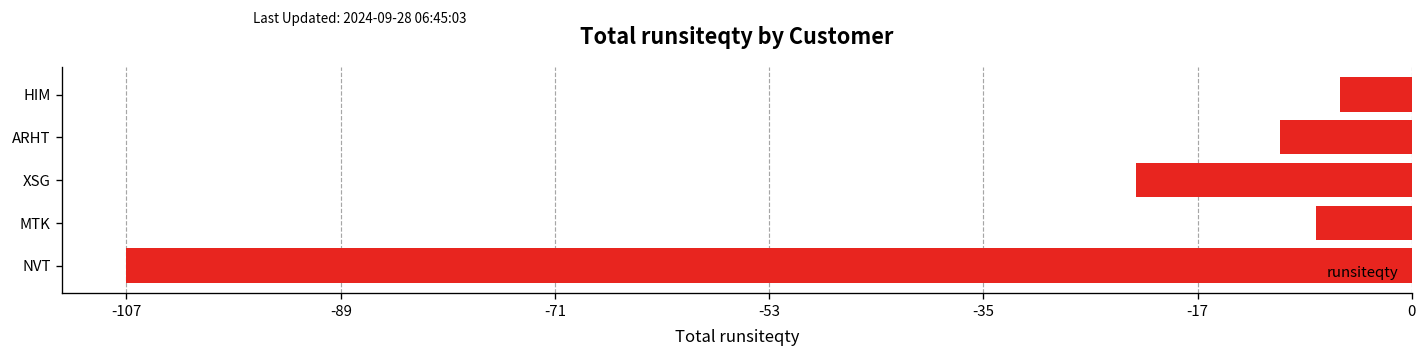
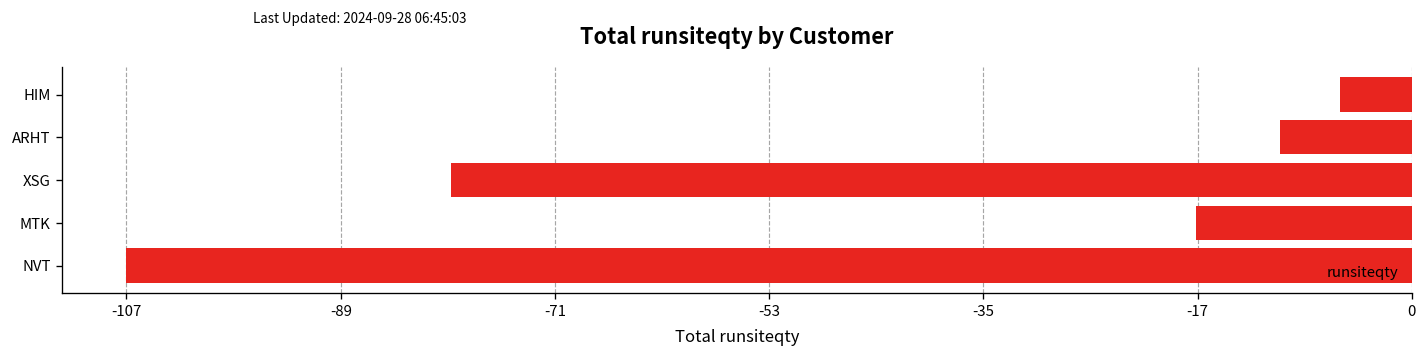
  {
    "HIM": -6.0,
    "ARHT": -11.0,
-   "XSG": -23.0,
-   "MTK": -8.0,
+   "XSG": -80.0,
+   "MTK": -18.0,
    "NVT": -107.0
  }
